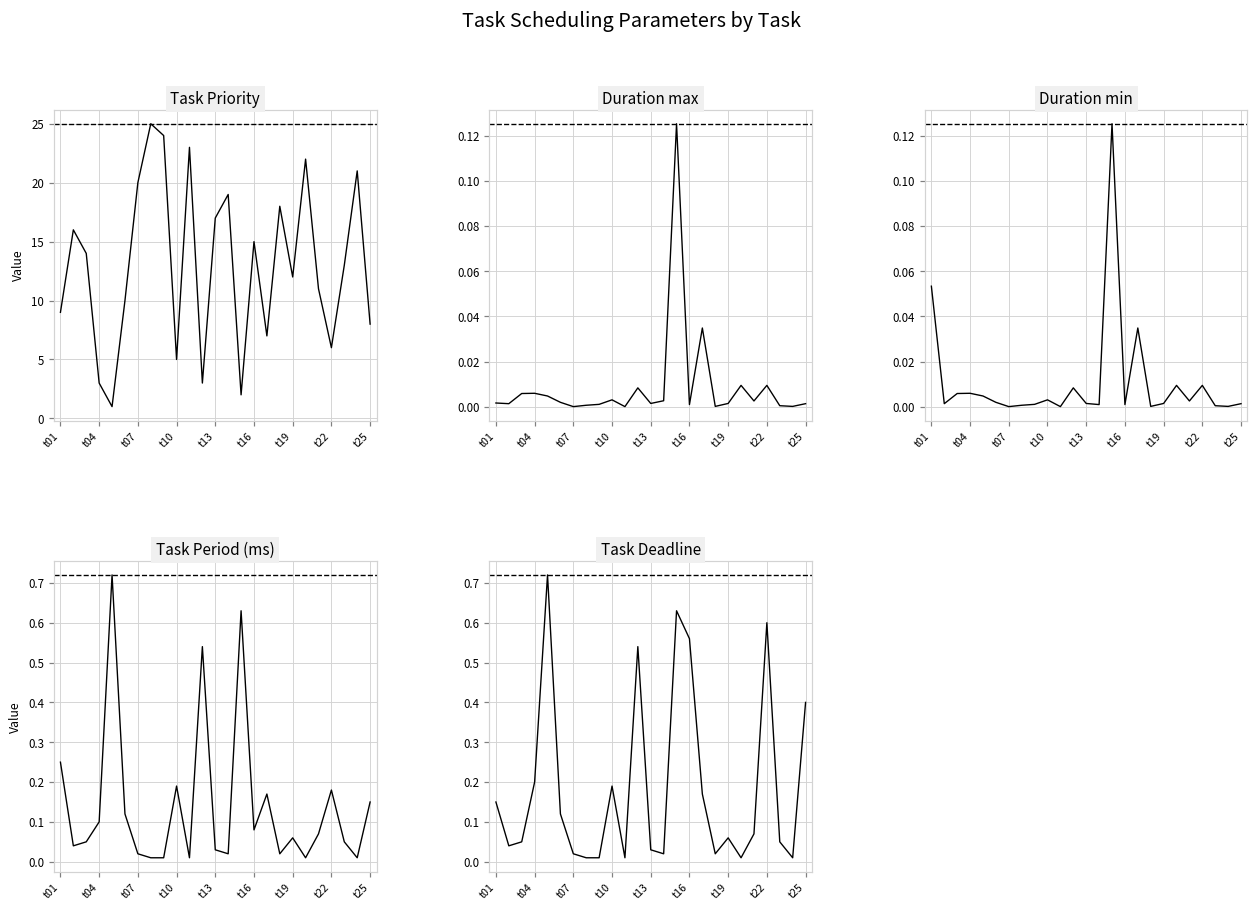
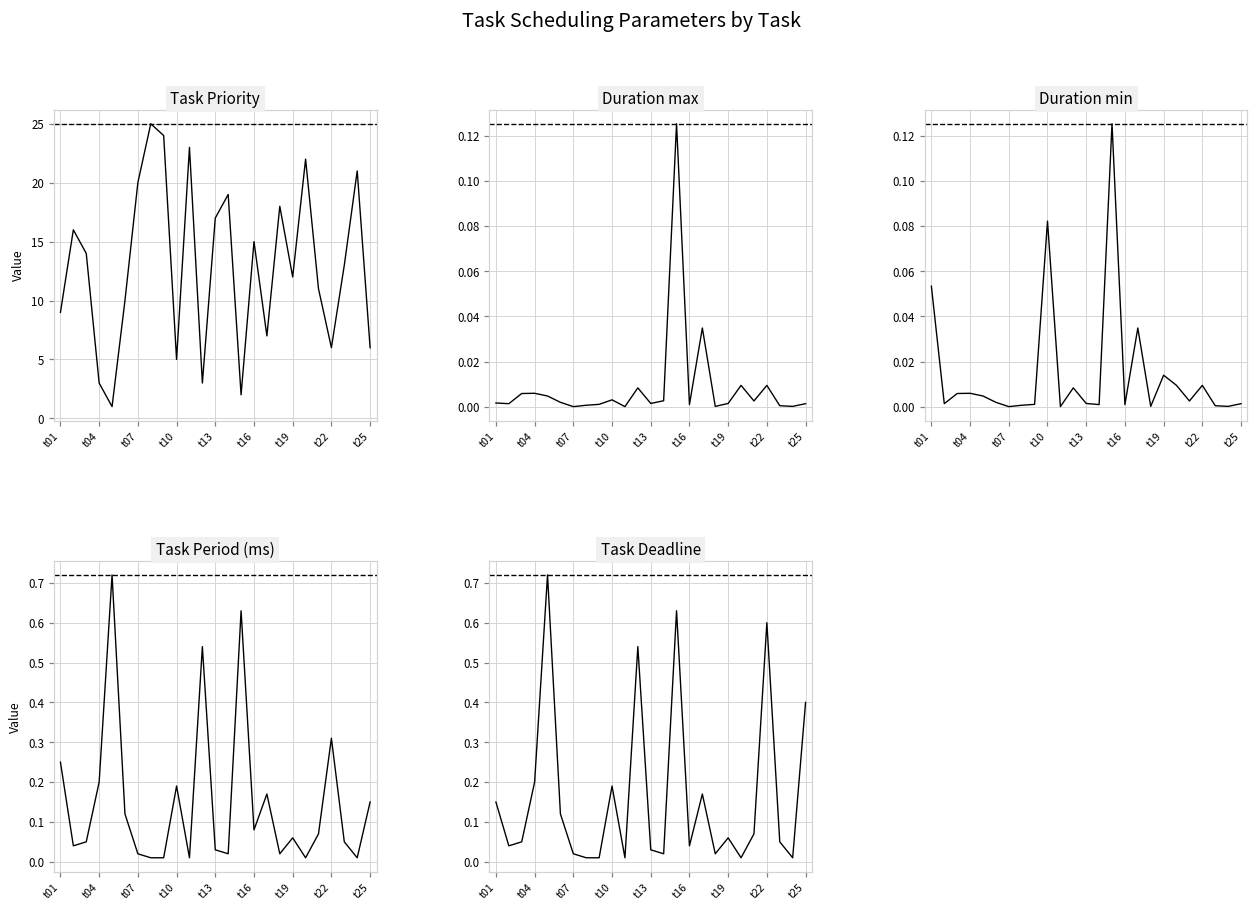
  {
    "Task Priority": {
      "t01": 9,
      "t04": 3,
      "t07": 20,
      "t10": 5,
      "t13": 17,
      "t16": 15,
      "t19": 12,
      "t22": 6,
-     "t25": 8
+     "t25": 6
    },
    "Duration max": {
      "t01": 0.002,
      "t04": 0.006,
      "t07": 0.000,
      "t10": 0.003,
      "t13": 0.002,
      "t16": 0.001,
      "t19": 0.002,
      "t22": 0.010,
      "t25": 0.001
    },
    "Duration min": {
      "t01": 0.053,
      "t04": 0.006,
      "t07": 0.000,
-     "t10": 0.003,
+     "t10": 0.082,
      "t13": 0.002,
      "t16": 0.001,
-     "t19": 0.002,
+     "t19": 0.014,
      "t22": 0.010,
      "t25": 0.001
    },
    "Task Period (ms)": {
      "t01": 0.25,
-     "t04": 0.1,
+     "t04": 0.2,
      "t07": 0.02,
      "t10": 0.19,
      "t13": 0.03,
      "t16": 0.08,
      "t19": 0.06,
-     "t22": 0.18,
+     "t22": 0.31,
      "t25": 0.15
    },
    "Task Deadline": {
      "t01": 0.15,
      "t04": 0.20,
      "t07": 0.02,
      "t10": 0.19,
      "t13": 0.03,
-     "t16": 0.56,
+     "t16": 0.04,
      "t19": 0.06,
      "t22": 0.60,
      "t25": 0.40
    }
  }
